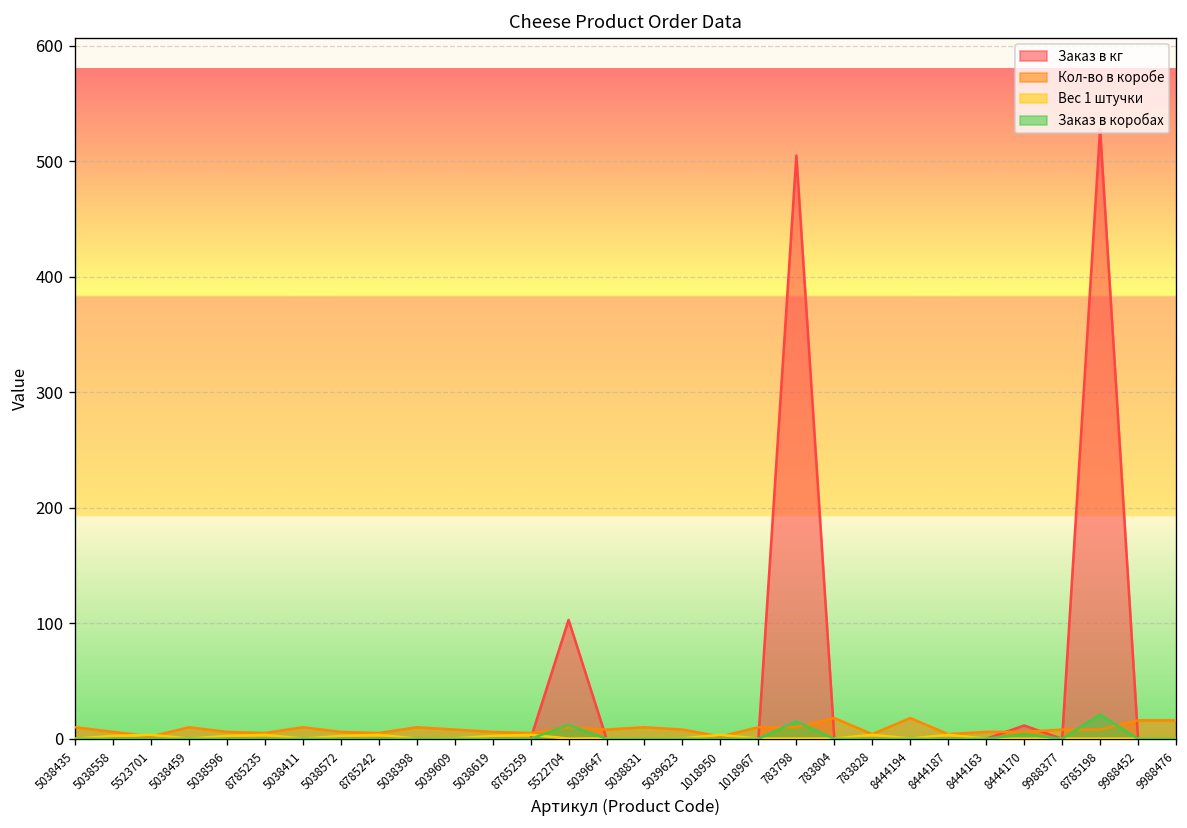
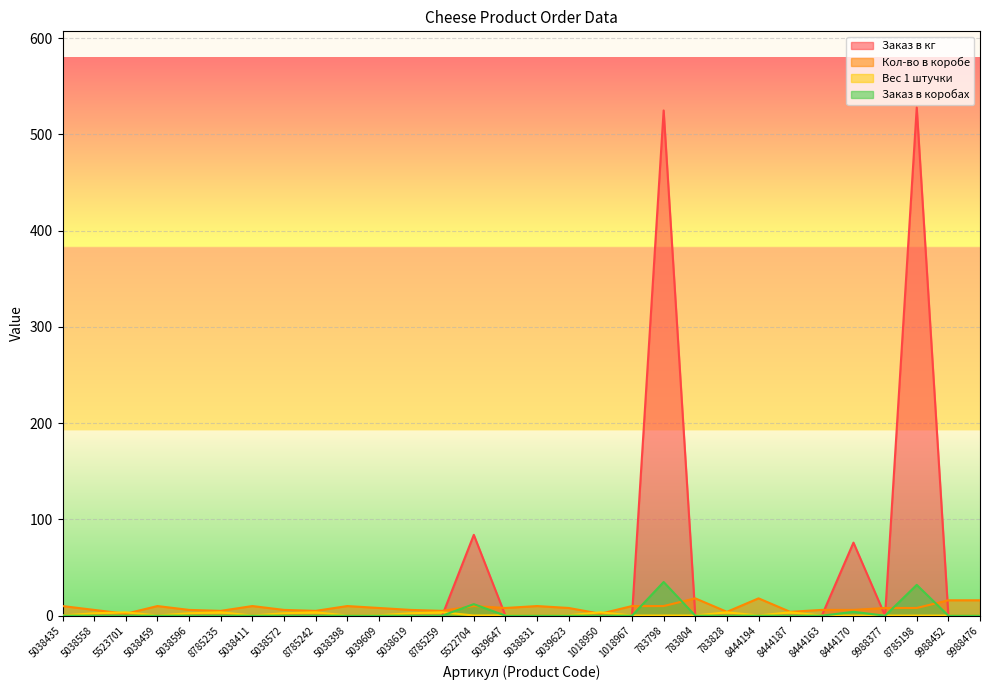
  {
    "Заказ в кг": {
-     "5522704": 100,
-     "783798": 510,
-     "8444170": 10,
+     "5522704": 80,
+     "783798": 530,
+     "8444170": 80,
      "8785198": 530
    },
    "Заказ в коробах": {
-     "783798": 20,
-     "8785198": 20
+     "783798": 40,
+     "8785198": 30
    }
  }
